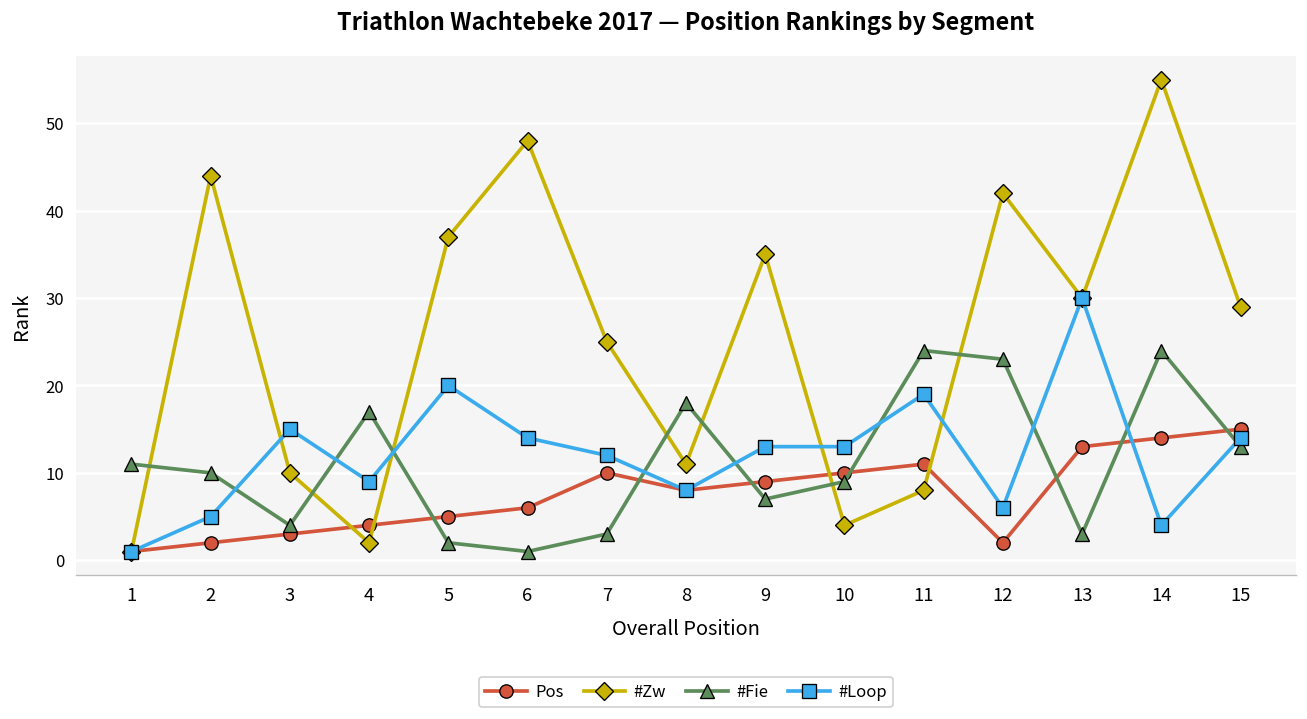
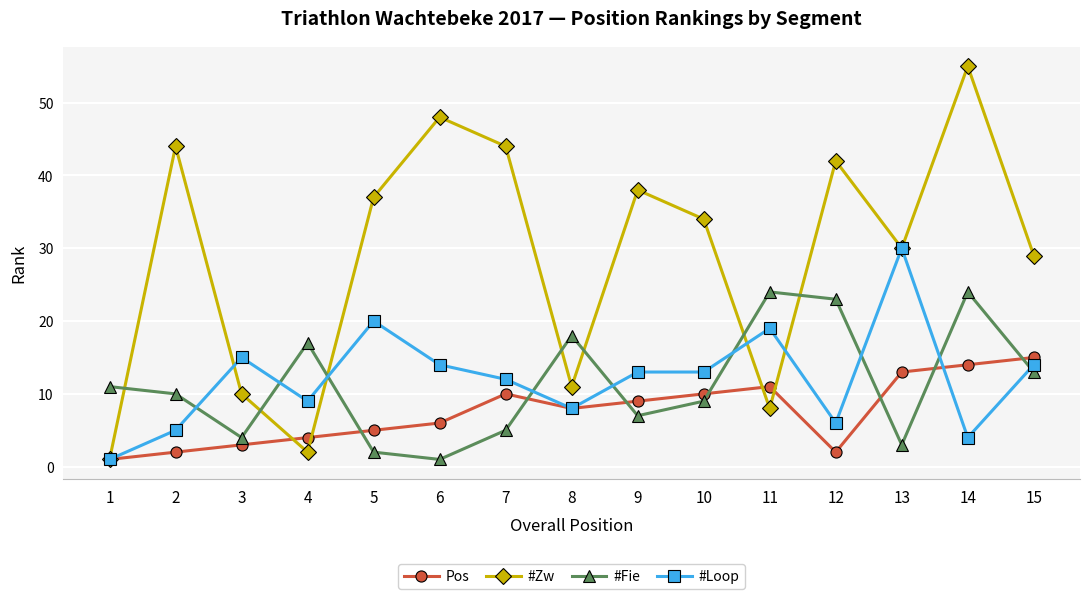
  {
    "Pos": {
      "2": 2,
      "3": 3,
      "4": 4,
      "5": 5,
      "6": 6,
      "7": 10,
      "9": 9,
      "10": 10,
      "11": 11,
      "12": 2,
      "13": 13,
      "14": 14,
      "15": 15
    },
    "#Zw": {
      "2": 44,
      "3": 10,
      "4": 2,
      "5": 37,
      "6": 48,
-     "7": 25,
+     "7": 44,
      "8": 11,
-     "9": 35,
-     "10": 4,
+     "9": 38,
+     "10": 34,
      "11": 8,
      "12": 42,
      "14": 55,
      "15": 29
    },
    "#Fie": {
      "1": 11,
      "2": 10,
      "3": 4,
      "4": 17,
      "5": 2,
      "6": 1,
-     "7": 3,
+     "7": 5,
      "8": 18,
      "9": 7,
      "10": 9,
      "11": 24,
      "12": 23,
      "13": 3,
      "14": 24,
      "15": 13
    },
    "#Loop": {
      "2": 5,
      "3": 15,
      "4": 9,
      "5": 20,
      "6": 14,
      "7": 12,
      "9": 13,
      "10": 13,
      "11": 19,
      "12": 6,
      "14": 4,
      "15": 14
    }
  }
